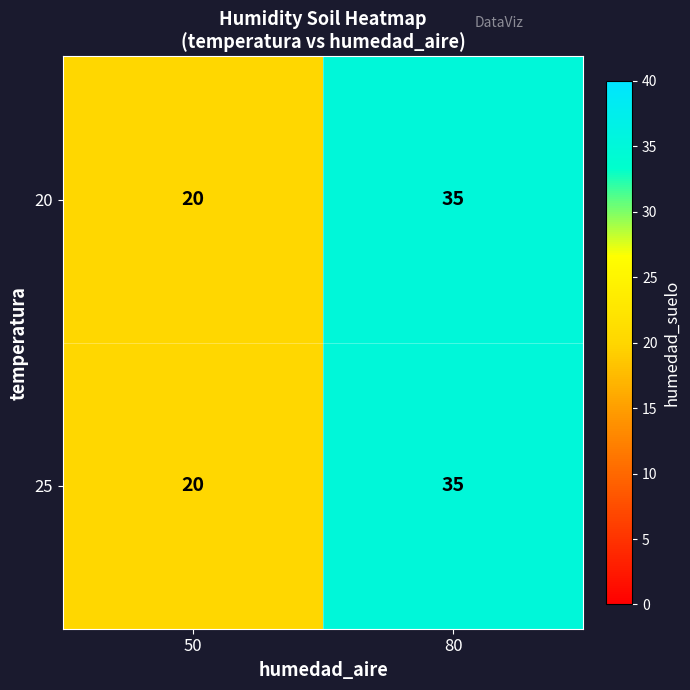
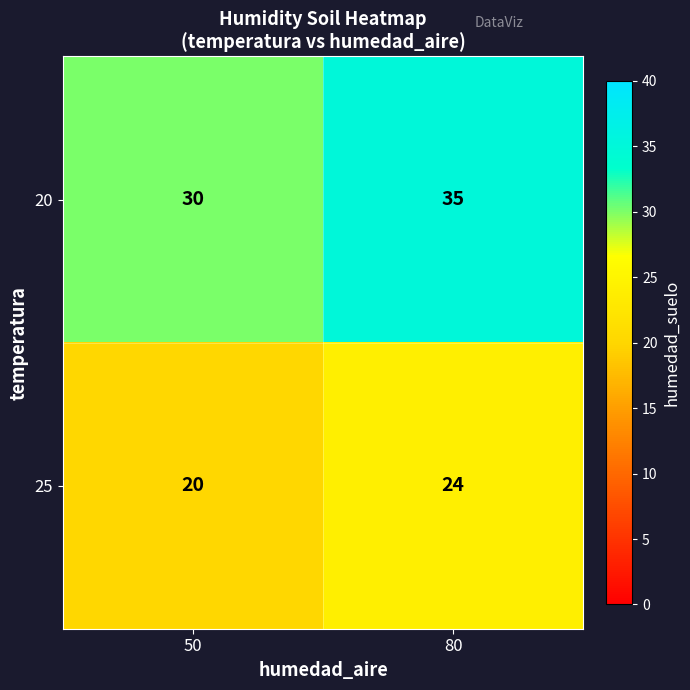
  {
    "20": {
-     "50": 20,
+     "50": 30,
      "80": 35
    },
    "25": {
      "50": 20,
-     "80": 35
+     "80": 24
    }
  }
